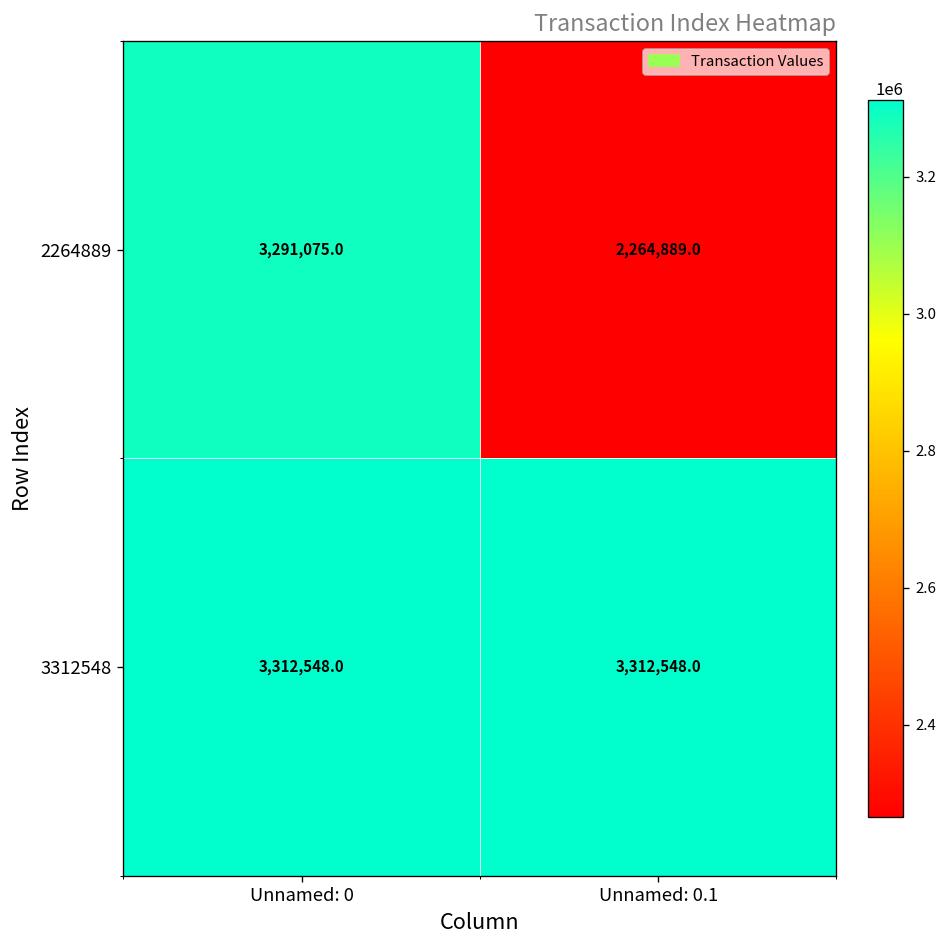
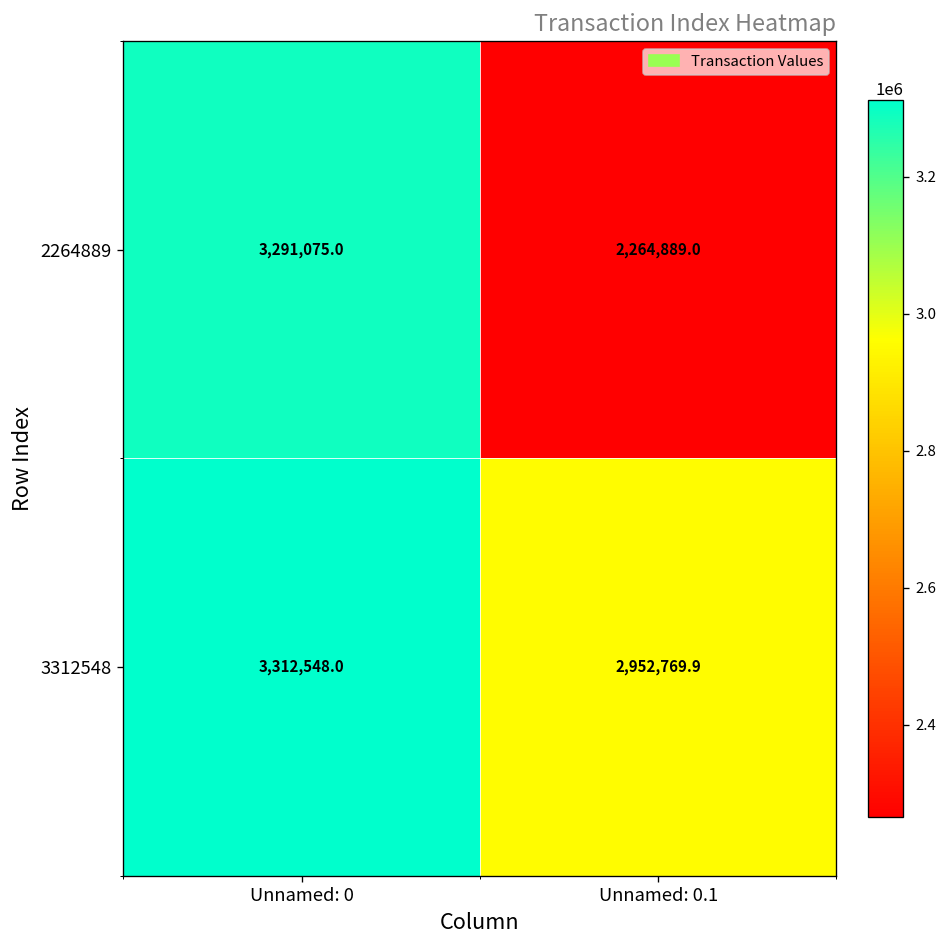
  {
    "2264889": {
      "Unnamed: 0": "3,291,075.0",
      "Unnamed: 0.1": "2,264,889.0"
    },
    "3312548": {
      "Unnamed: 0": "3,312,548.0",
-     "Unnamed: 0.1": "3,312,548.0"
+     "Unnamed: 0.1": "2,952,769.9"
    }
  }
